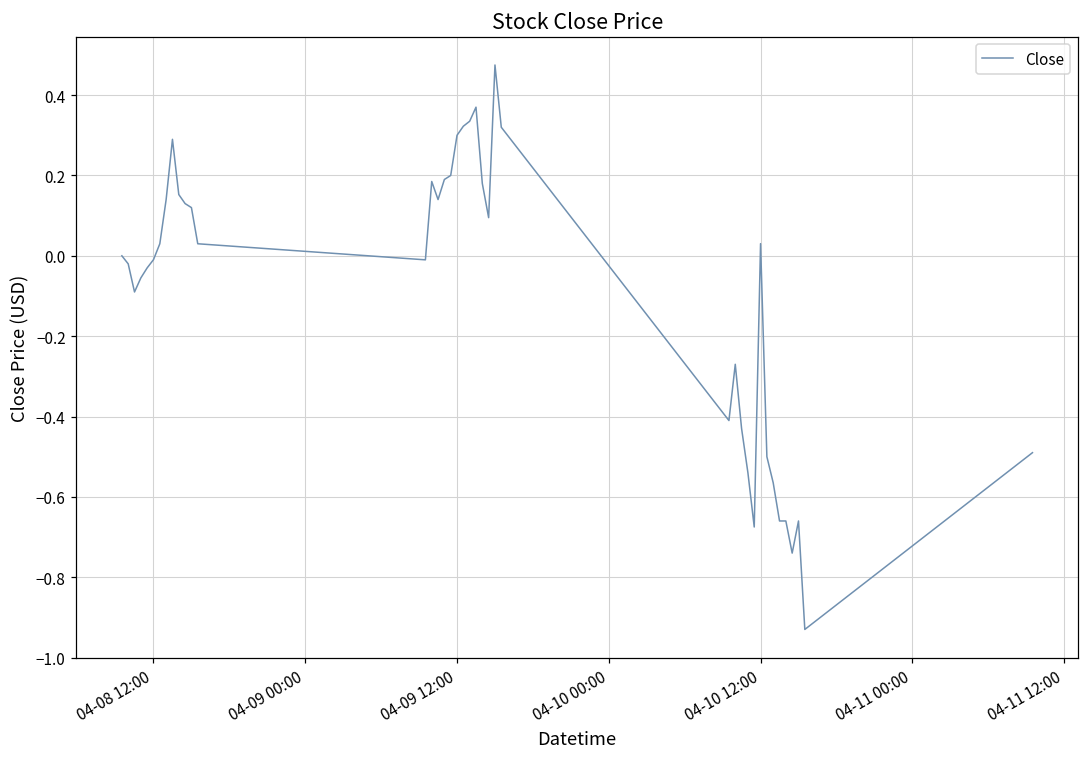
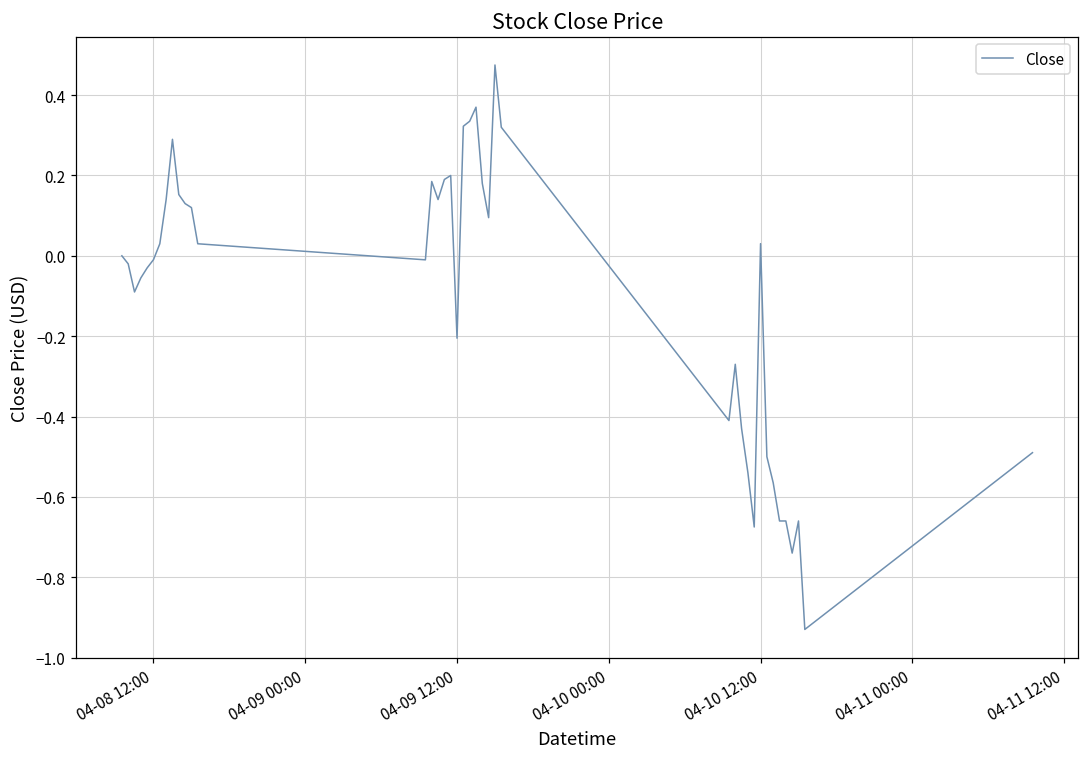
  {
    "04-08 12:00": -0.01,
-   "04-09 12:00": 0.30,
+   "04-09 12:00": -0.21,
    "04-10 12:00": 0.03
  }
